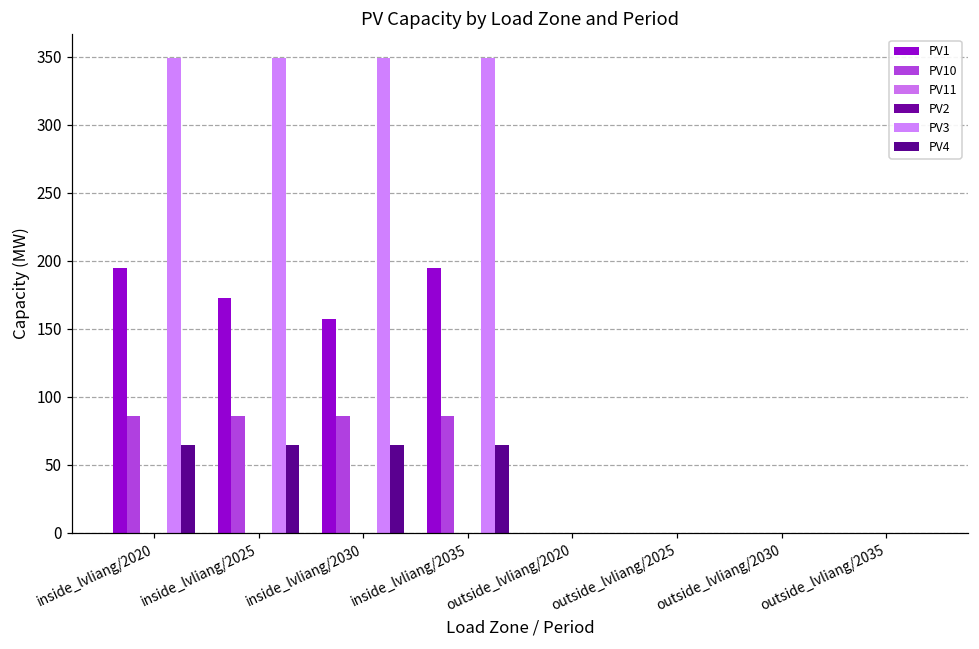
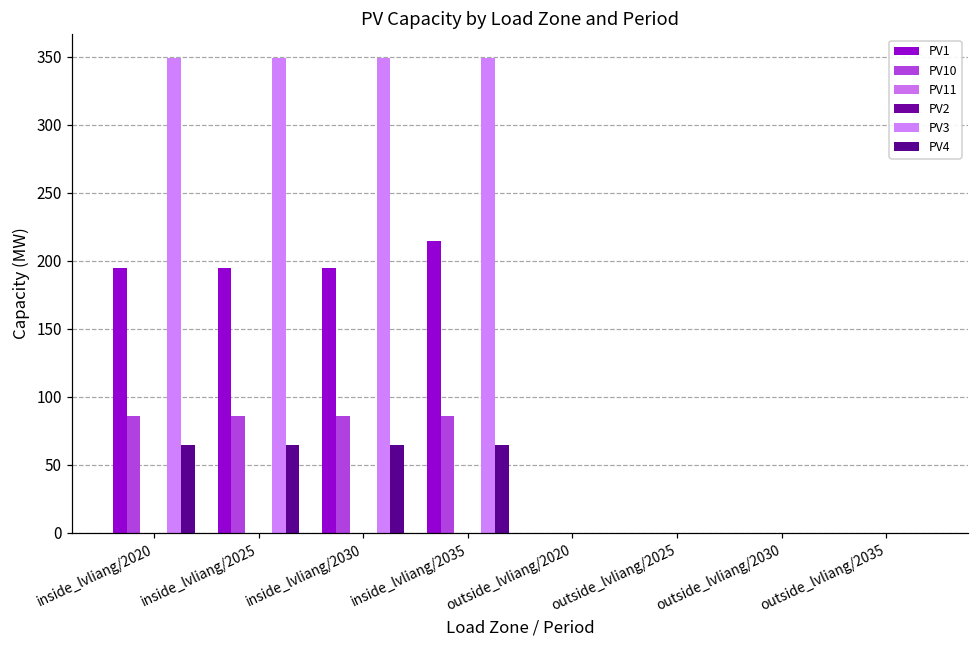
  {
    "PV1": {
      "inside_lvliang/2020": 195,
-     "inside_lvliang/2025": 172,
-     "inside_lvliang/2030": 157,
-     "inside_lvliang/2035": 195,
+     "inside_lvliang/2025": 195,
+     "inside_lvliang/2030": 195,
+     "inside_lvliang/2035": 215,
      "outside_lvliang/2020": 0,
      "outside_lvliang/2025": 0,
      "outside_lvliang/2030": 0,
      "outside_lvliang/2035": 0
    }
  }
